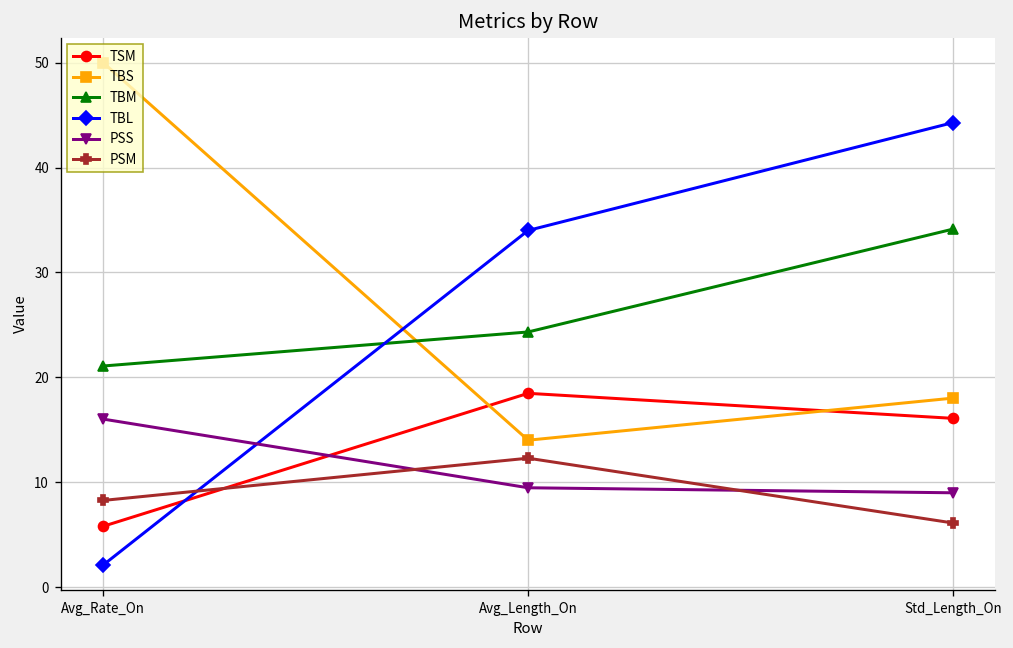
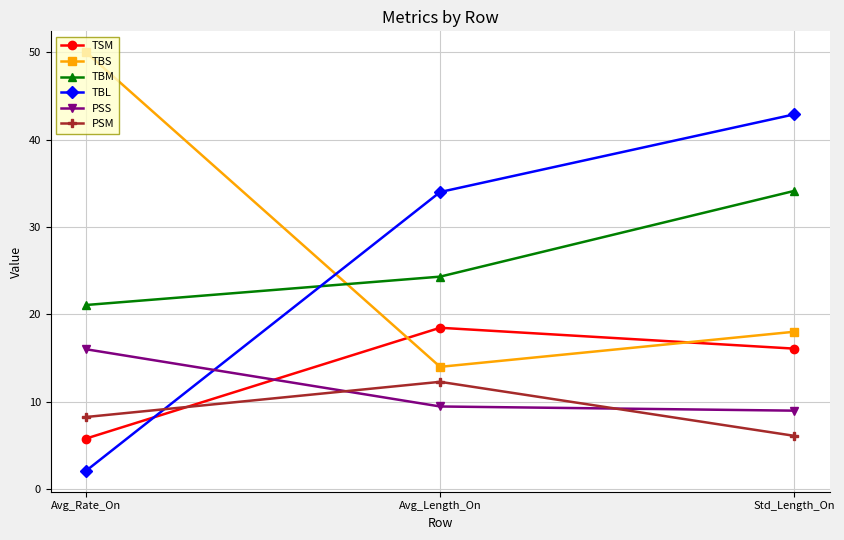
  {
    "TSM": {
      "Avg_Rate_On": 6,
      "Avg_Length_On": 18,
      "Std_Length_On": 16
    },
    "TBS": {
      "Avg_Length_On": 14,
      "Std_Length_On": 18
    },
    "TBM": {
      "Avg_Rate_On": 21,
      "Avg_Length_On": 24,
      "Std_Length_On": 34
    },
    "TBL": {
      "Avg_Rate_On": 2,
      "Avg_Length_On": 34,
-     "Std_Length_On": 44
+     "Std_Length_On": 43
    },
    "PSS": {
      "Avg_Rate_On": 16,
      "Avg_Length_On": 9,
      "Std_Length_On": 9
    },
    "PSM": {
      "Avg_Rate_On": 8,
      "Avg_Length_On": 12,
      "Std_Length_On": 6
    }
  }
